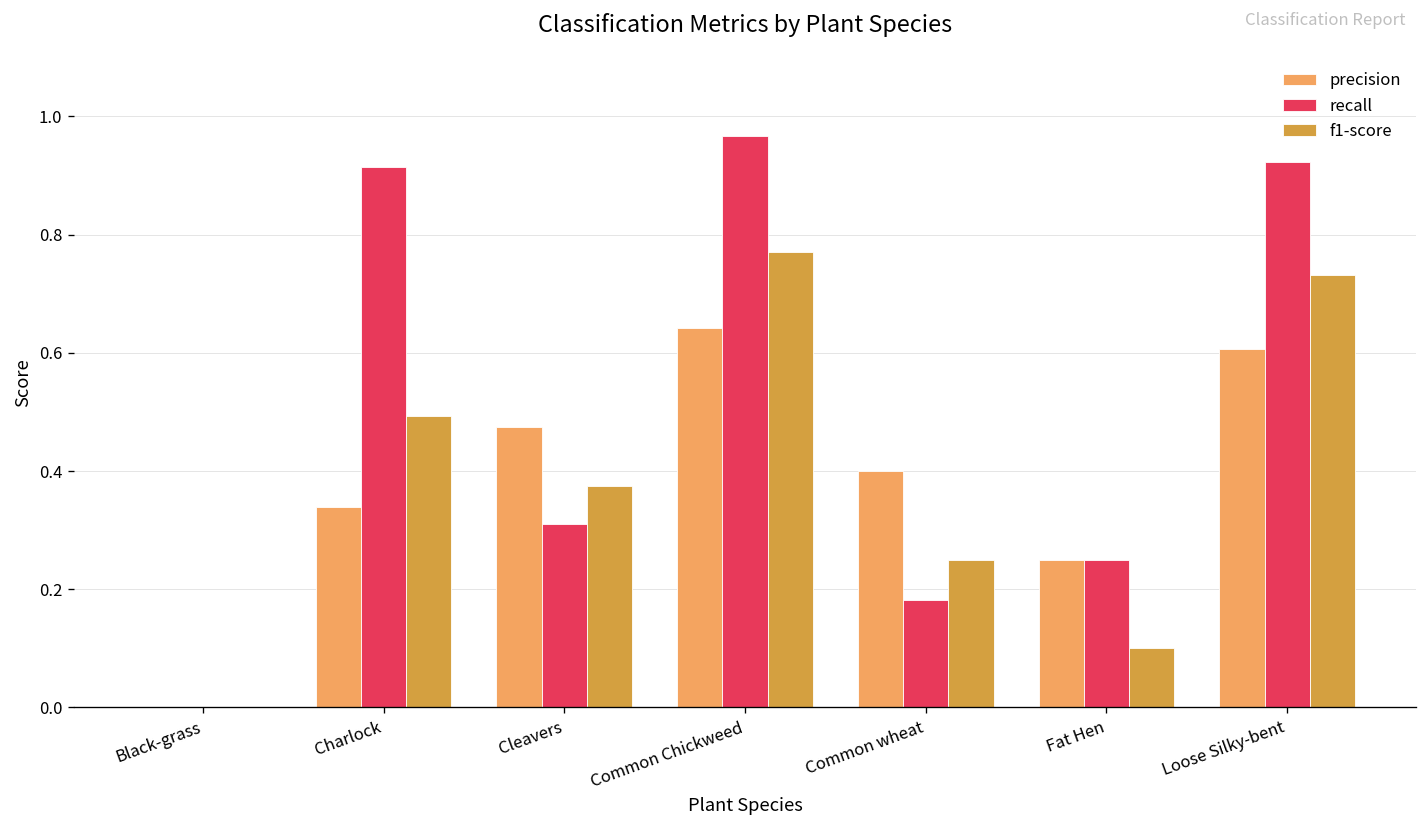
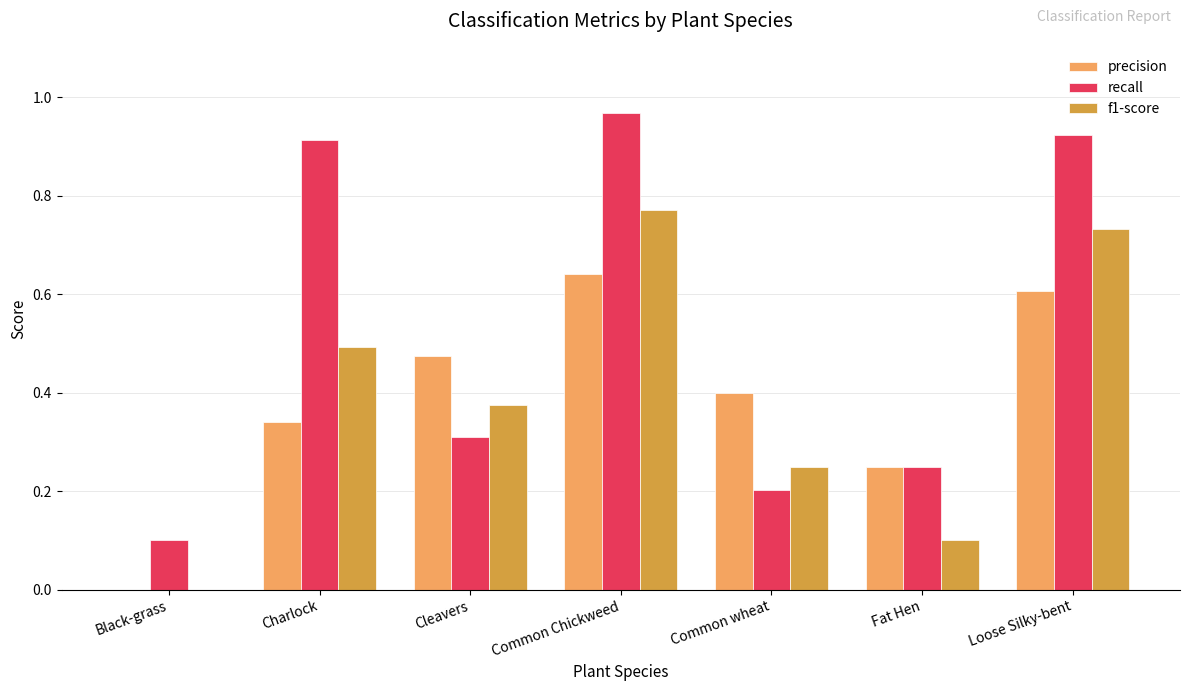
  {
    "recall": {
-     "Black-grass": 0.0,
+     "Black-grass": 0.1,
      "Charlock": 0.91,
      "Cleavers": 0.31,
      "Common Chickweed": 0.97,
-     "Common wheat": 0.18,
+     "Common wheat": 0.20,
      "Fat Hen": 0.25,
      "Loose Silky-bent": 0.92
    }
  }
